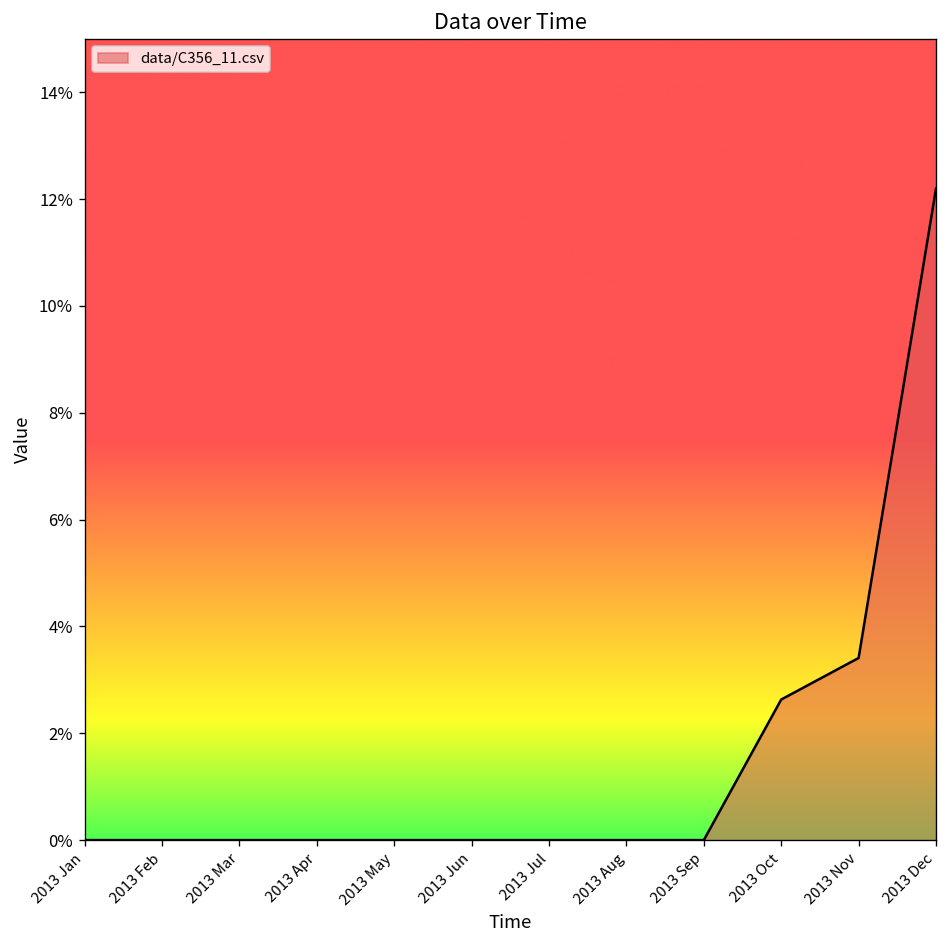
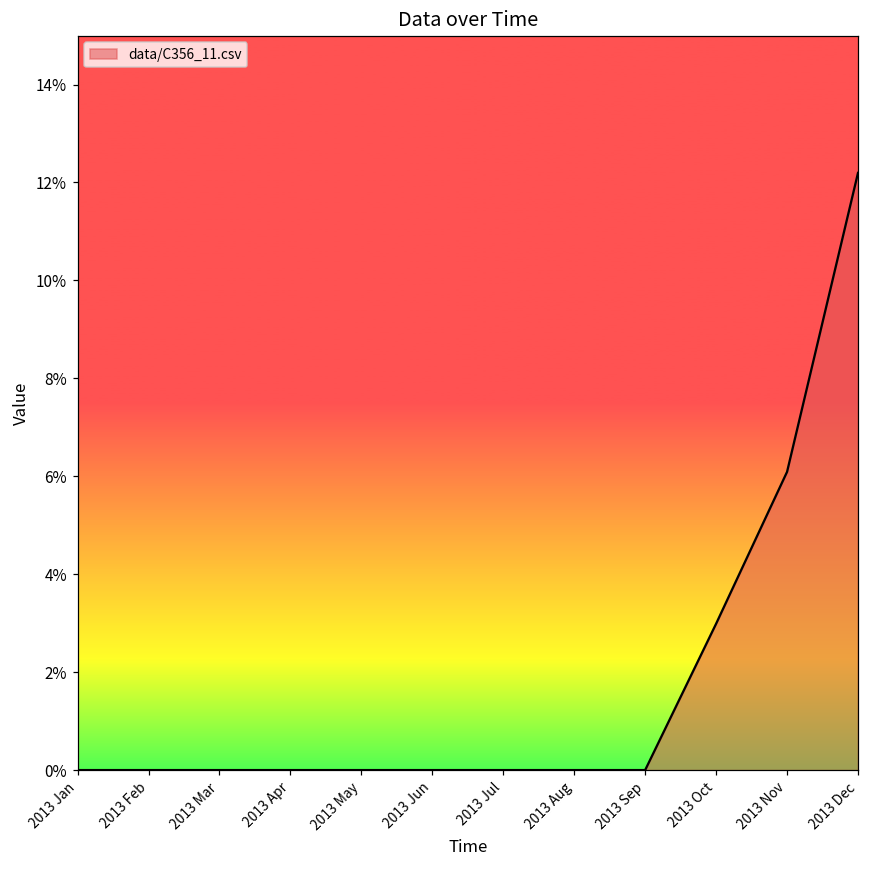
  {
    "2013 Jan": "0.0%",
    "2013 Feb": "0.0%",
    "2013 Mar": "0.0%",
    "2013 Apr": "0.0%",
    "2013 May": "0.0%",
    "2013 Jun": "0.0%",
    "2013 Jul": "0.0%",
    "2013 Aug": "0.0%",
    "2013 Sep": "0.0%",
-   "2013 Oct": "2.6%",
-   "2013 Nov": "3.4%",
+   "2013 Oct": "3.0%",
+   "2013 Nov": "6.1%",
    "2013 Dec": "12.2%"
  }
